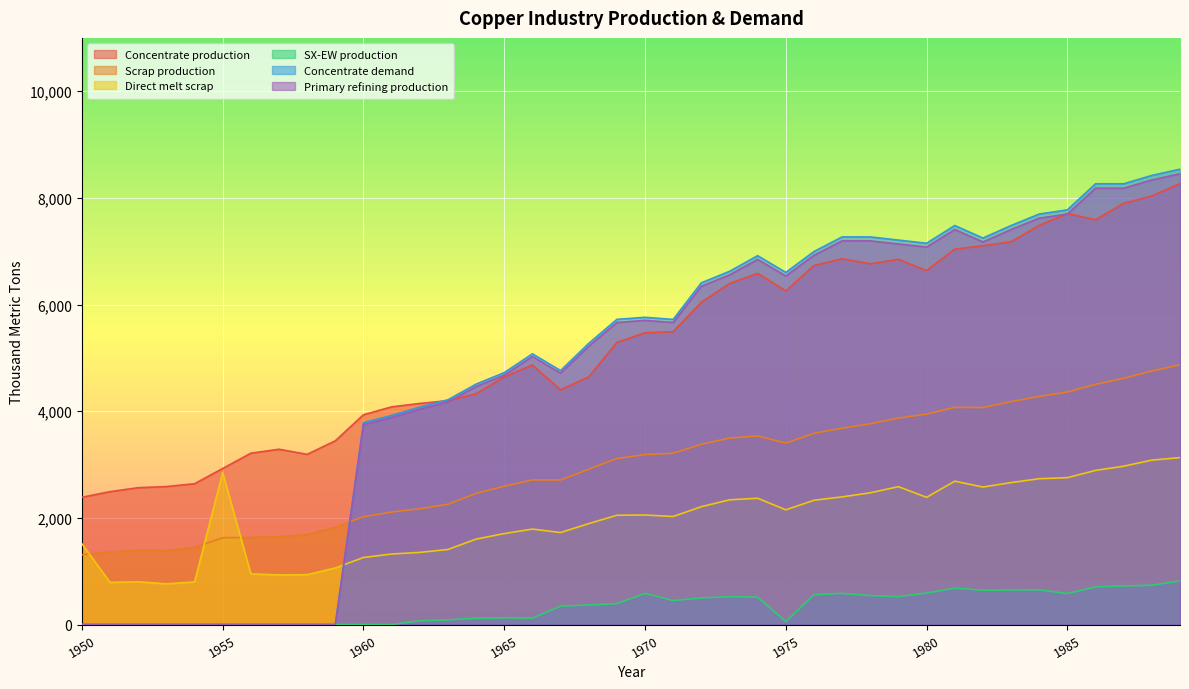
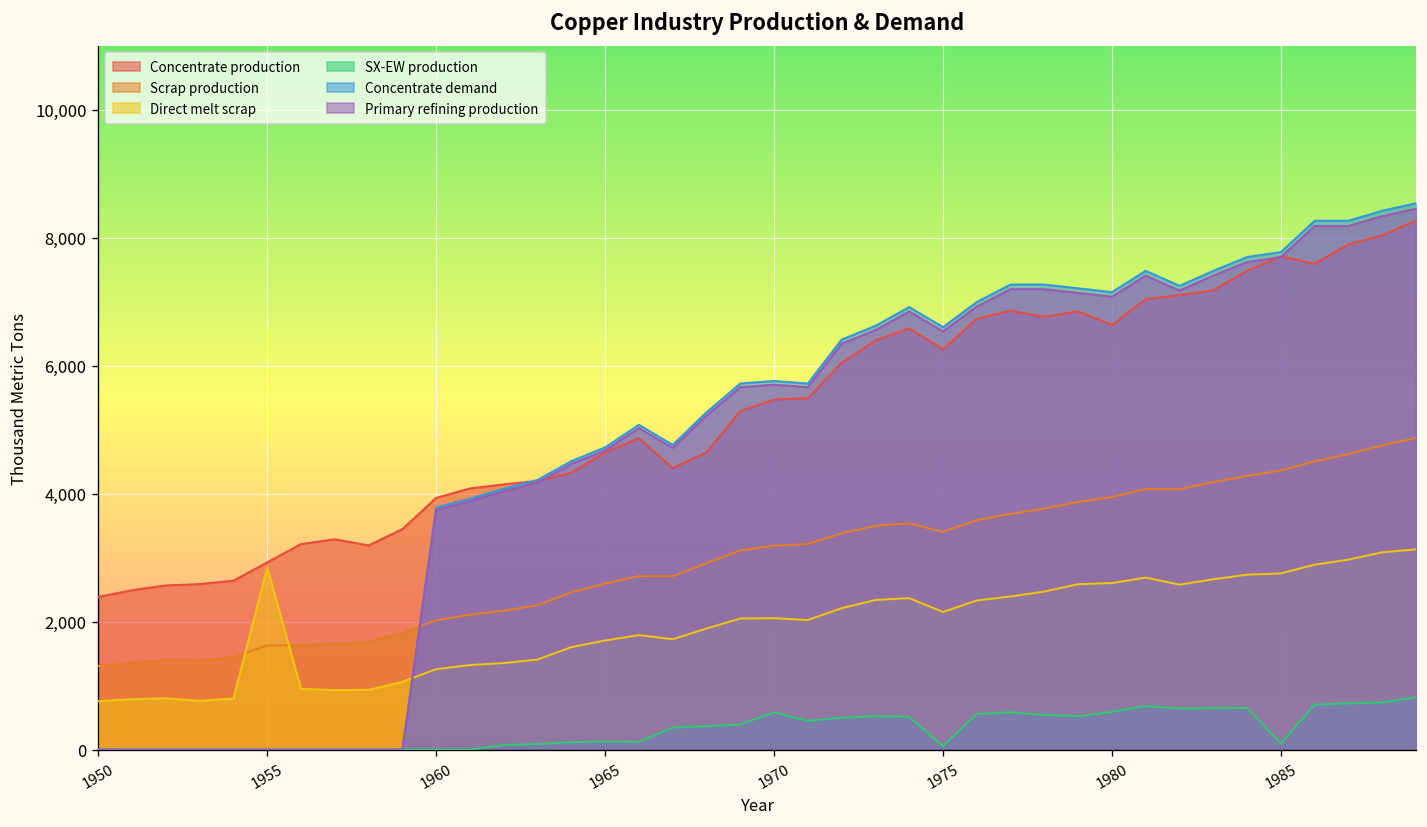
  {
    "Direct melt scrap": {
-     "1950": "1,500",
+     "1950": "800",
      "1955": "2,800",
      "1960": "1,300",
      "1965": "1,700",
      "1970": "2,100",
      "1975": "2,200",
-     "1980": "2,400",
+     "1980": "2,600",
      "1985": "2,800"
    },
    "SX-EW production": {
      "1960": "0",
      "1965": "100",
      "1970": "600",
      "1975": "100",
      "1980": "600",
-     "1985": "600"
+     "1985": "100"
    },
    "Concentrate demand": {
      "1965": "4,700",
      "1970": "5,800",
      "1975": "6,600",
      "1980": "7,100",
      "1985": "7,800"
    },
    "Primary refining production": {
      "1970": "5,700",
      "1975": "6,500",
      "1980": "7,100"
    }
  }
